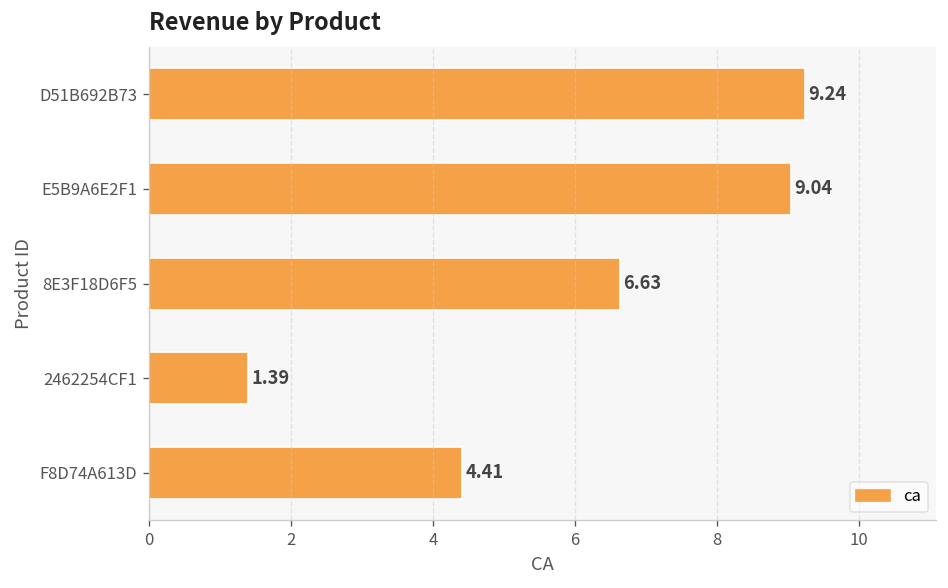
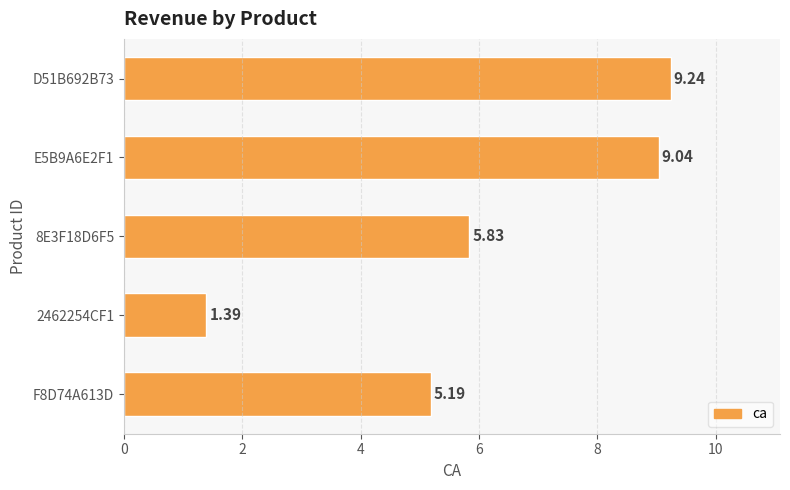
  {
    "D51B692B73": 9.24,
    "E5B9A6E2F1": 9.04,
-   "8E3F18D6F5": 6.63,
+   "8E3F18D6F5": 5.83,
    "2462254CF1": 1.39,
-   "F8D74A613D": 4.41
+   "F8D74A613D": 5.19
  }
